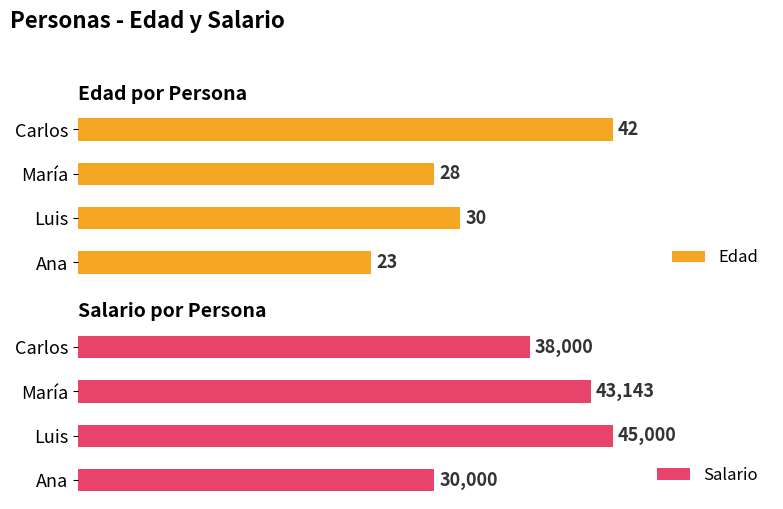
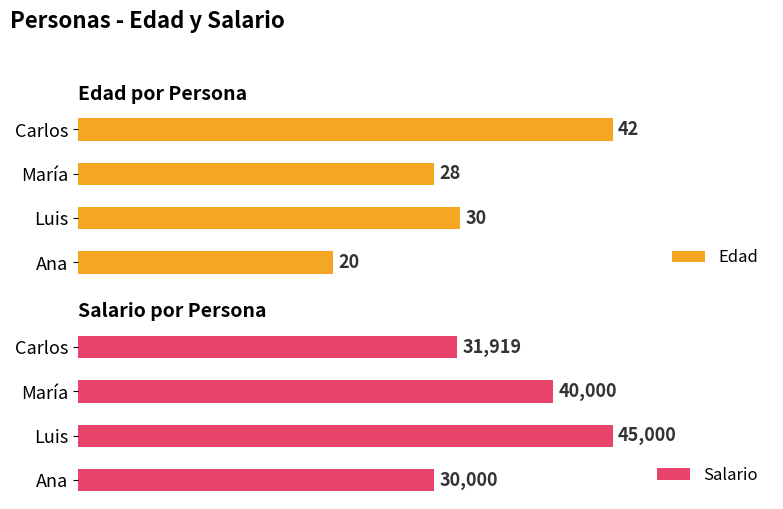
  {
    "Edad por Persona": {
      "Carlos": "42",
      "María": "28",
      "Luis": "30",
-     "Ana": "23"
+     "Ana": "20"
    },
    "Salario por Persona": {
-     "Carlos": "38,000",
-     "María": "43,143",
+     "Carlos": "31,919",
+     "María": "40,000",
      "Luis": "45,000",
      "Ana": "30,000"
    }
  }
